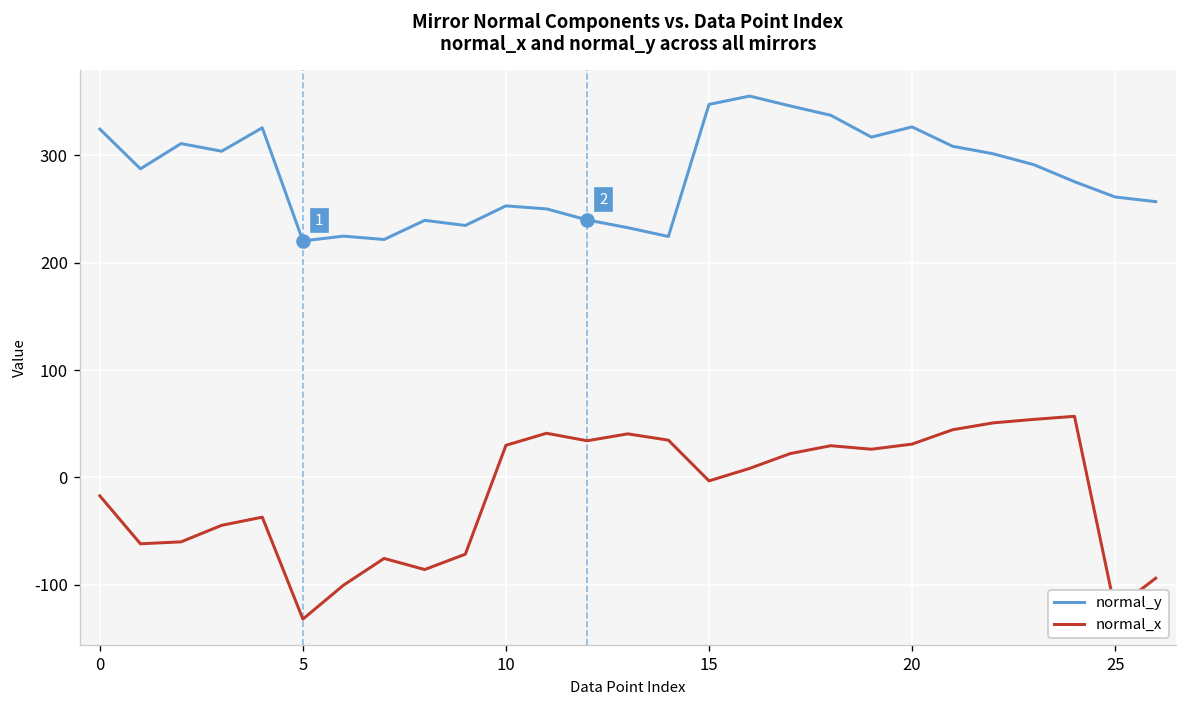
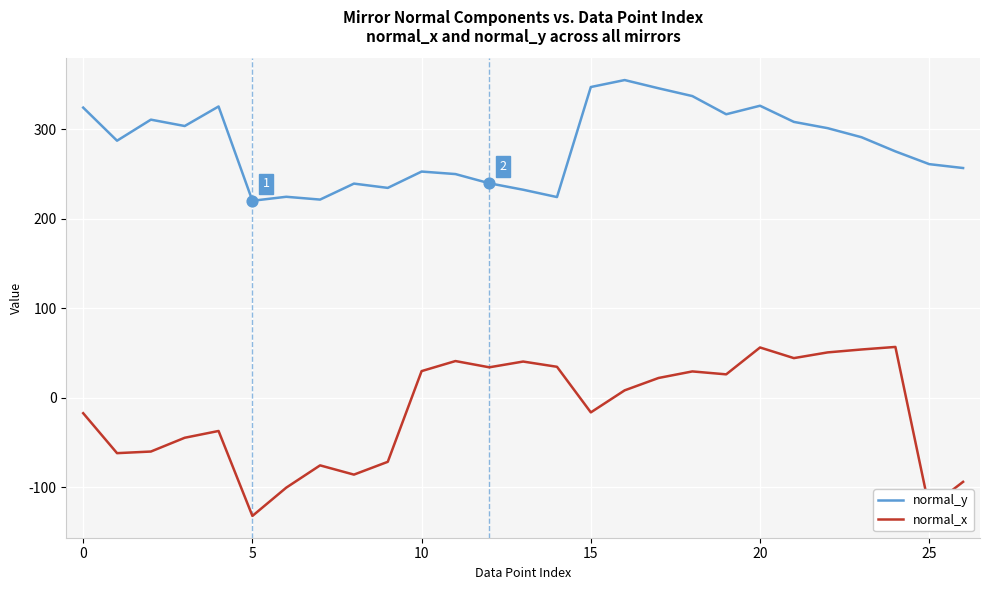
  {
    "normal_x": {
      "0": -20,
      "5": -130,
      "10": 30,
-     "15": 0,
-     "20": 30
+     "15": -20,
+     "20": 60
    }
  }
